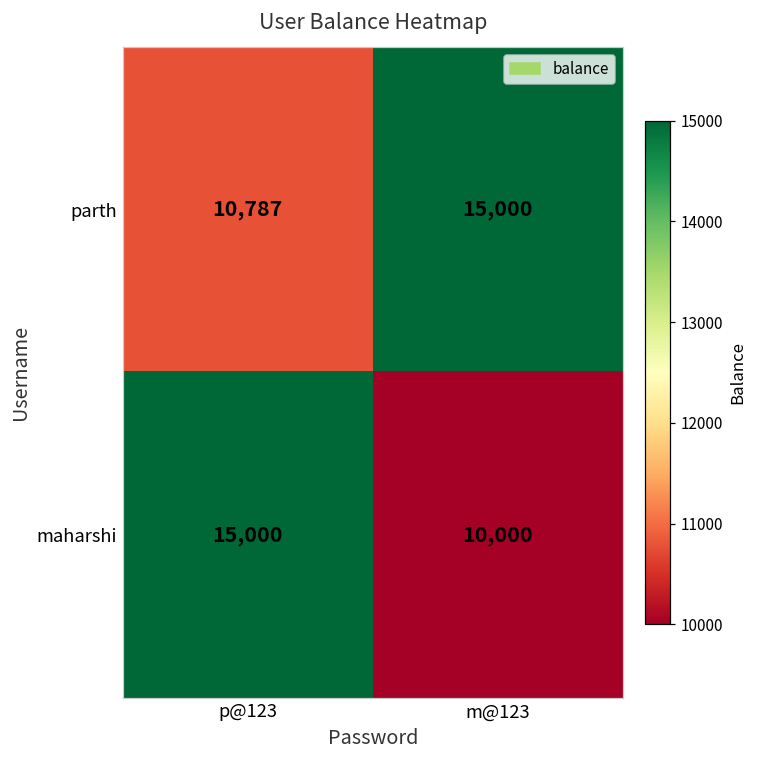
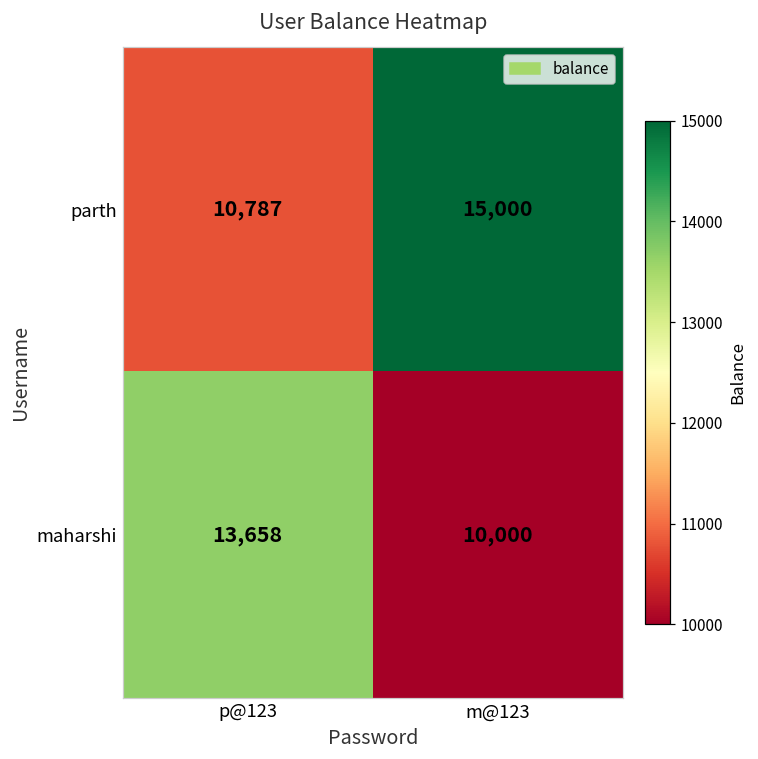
  {
    "parth": {
      "p@123": "10,787",
      "m@123": "15,000"
    },
    "maharshi": {
-     "p@123": "15,000",
+     "p@123": "13,658",
      "m@123": "10,000"
    }
  }
